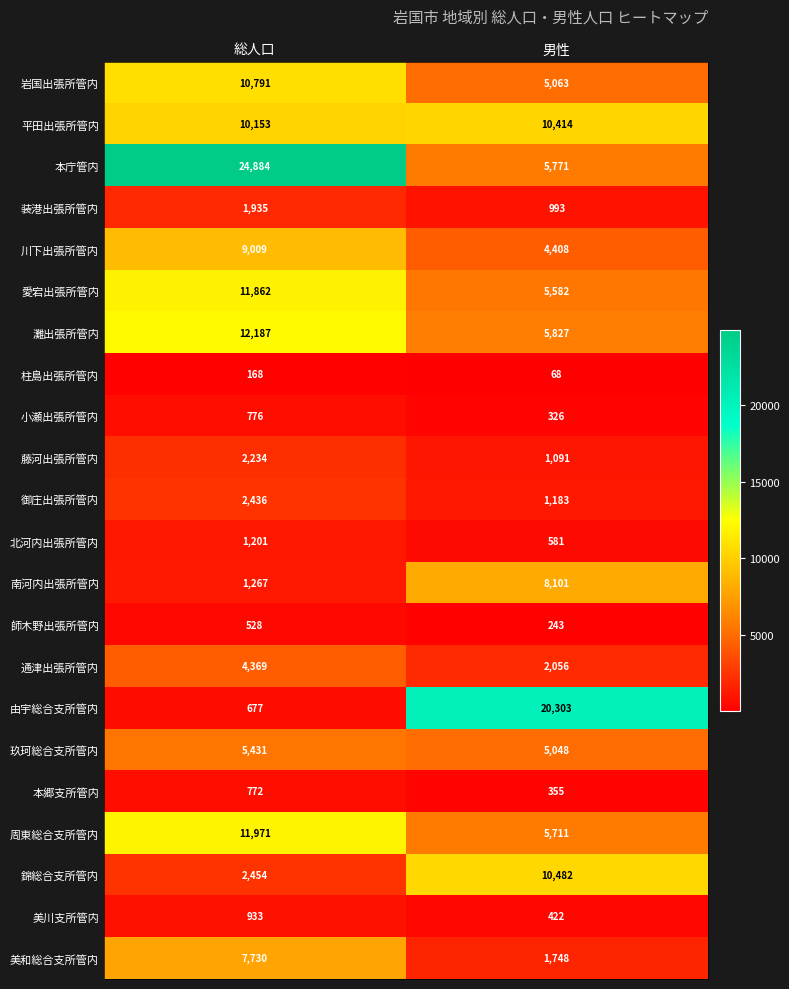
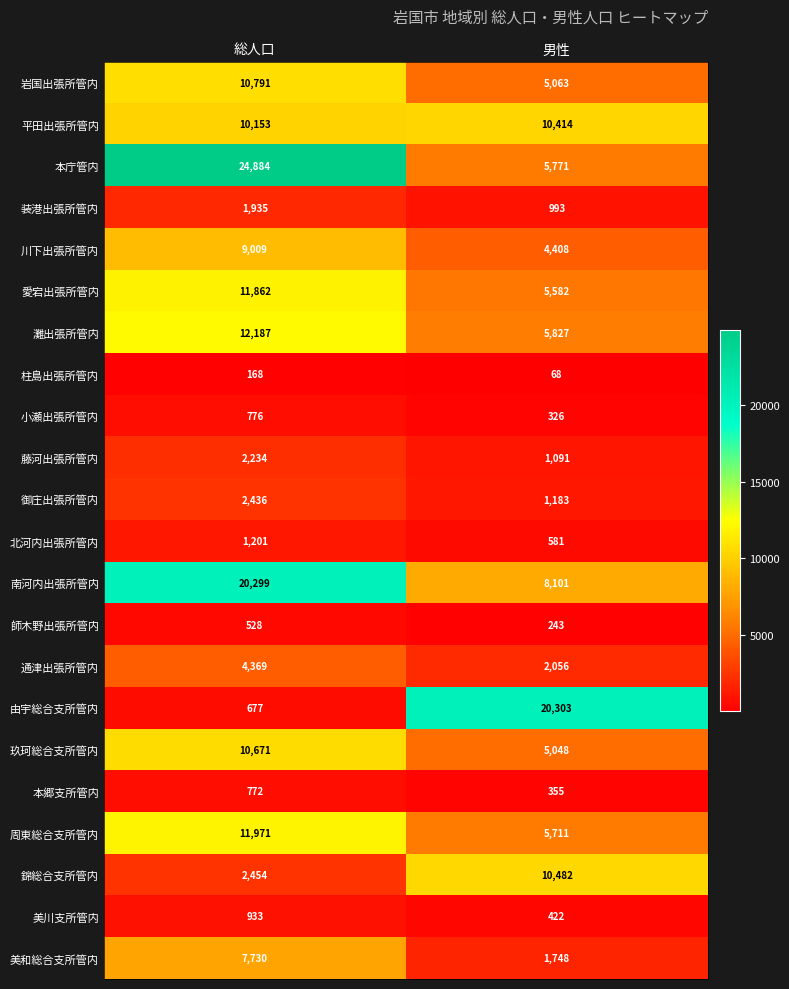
  {
    "岩国出張所管内": {
      "総人口": "10,791",
      "男性": "5,063"
    },
    "平田出張所管内": {
      "総人口": "10,153",
      "男性": "10,414"
    },
    "本庁管内": {
      "総人口": "24,884",
      "男性": "5,771"
    },
    "装港出張所管内": {
      "総人口": "1,935",
      "男性": "993"
    },
    "川下出張所管内": {
      "総人口": "9,009",
      "男性": "4,408"
    },
    "愛宕出張所管内": {
      "総人口": "11,862",
      "男性": "5,582"
    },
    "灘出張所管内": {
      "総人口": "12,187",
      "男性": "5,827"
    },
    "柱島出張所管内": {
      "総人口": "168",
      "男性": "68"
    },
    "小瀬出張所管内": {
      "総人口": "776",
      "男性": "326"
    },
    "藤河出張所管内": {
      "総人口": "2,234",
      "男性": "1,091"
    },
    "御庄出張所管内": {
      "総人口": "2,436",
      "男性": "1,183"
    },
    "北河内出張所管内": {
      "総人口": "1,201",
      "男性": "581"
    },
    "南河内出張所管内": {
-     "総人口": "1,267",
+     "総人口": "20,299",
      "男性": "8,101"
    },
    "師木野出張所管内": {
      "総人口": "528",
      "男性": "243"
    },
    "通津出張所管内": {
      "総人口": "4,369",
      "男性": "2,056"
    },
    "由宇総合支所管内": {
      "総人口": "677",
      "男性": "20,303"
    },
    "玖珂総合支所管内": {
-     "総人口": "5,431",
+     "総人口": "10,671",
      "男性": "5,048"
    },
    "本郷支所管内": {
      "総人口": "772",
      "男性": "355"
    },
    "周東総合支所管内": {
      "総人口": "11,971",
      "男性": "5,711"
    },
    "錦総合支所管内": {
      "総人口": "2,454",
      "男性": "10,482"
    },
    "美川支所管内": {
      "総人口": "933",
      "男性": "422"
    },
    "美和総合支所管内": {
      "総人口": "7,730",
      "男性": "1,748"
    }
  }
